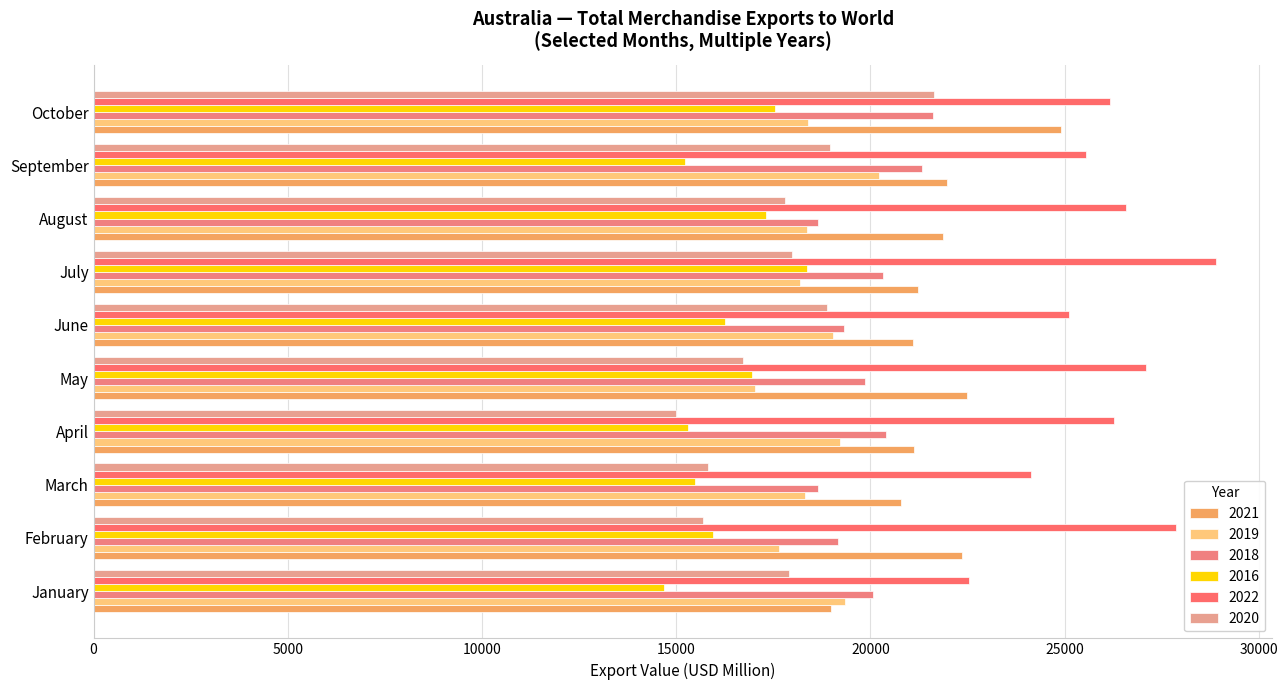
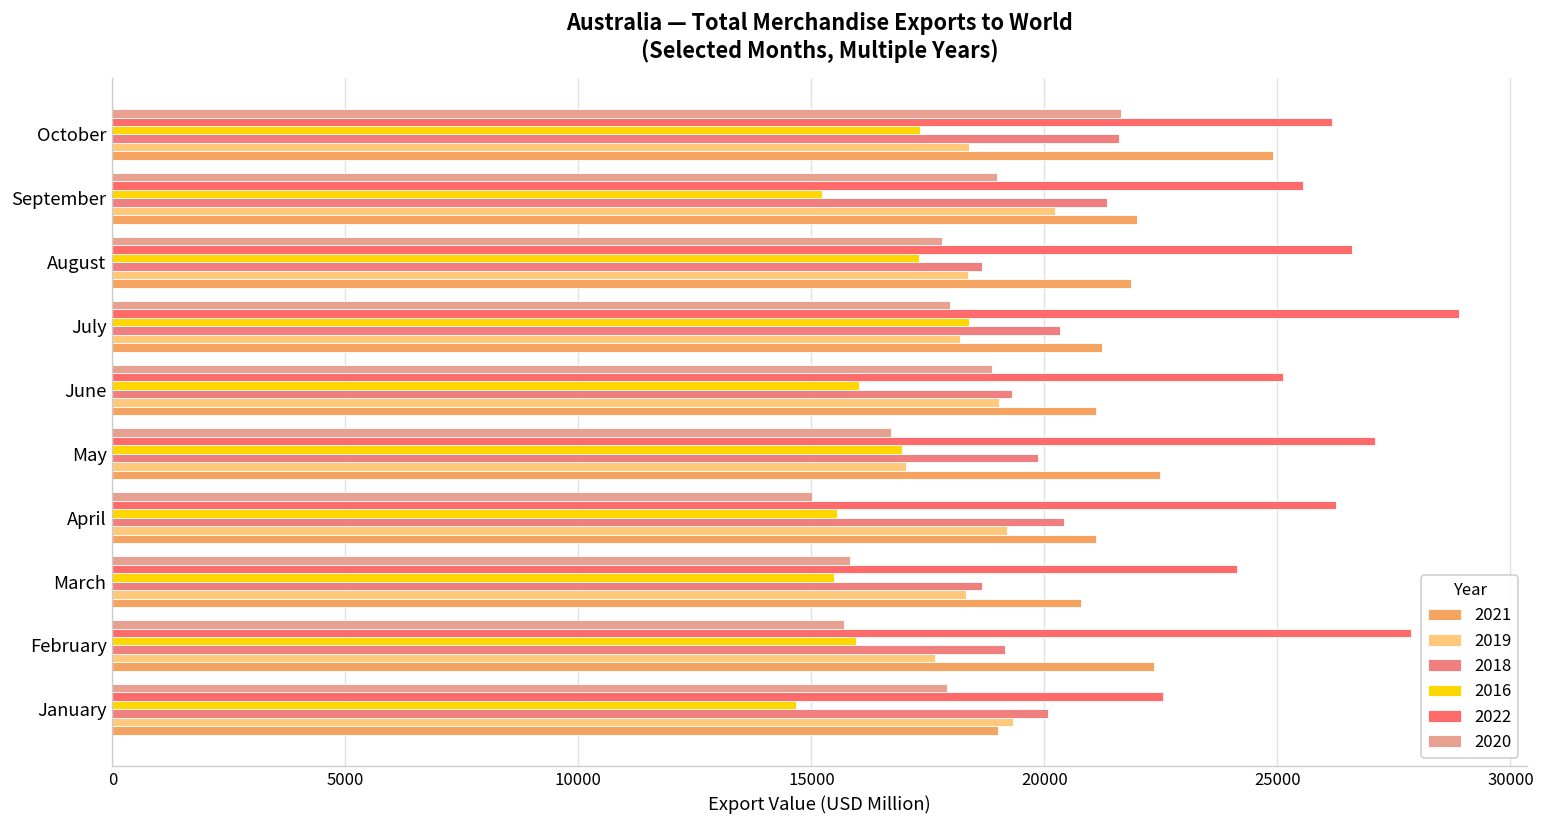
  {
    "2016": {
-     "October": 17500,
+     "October": 17300,
      "September": 15200,
      "August": 17300,
      "July": 18400,
-     "June": 16300,
+     "June": 16000,
      "May": 16900,
-     "April": 15300,
+     "April": 15600,
      "March": 15500,
      "February": 16000,
      "January": 14700
    }
  }
